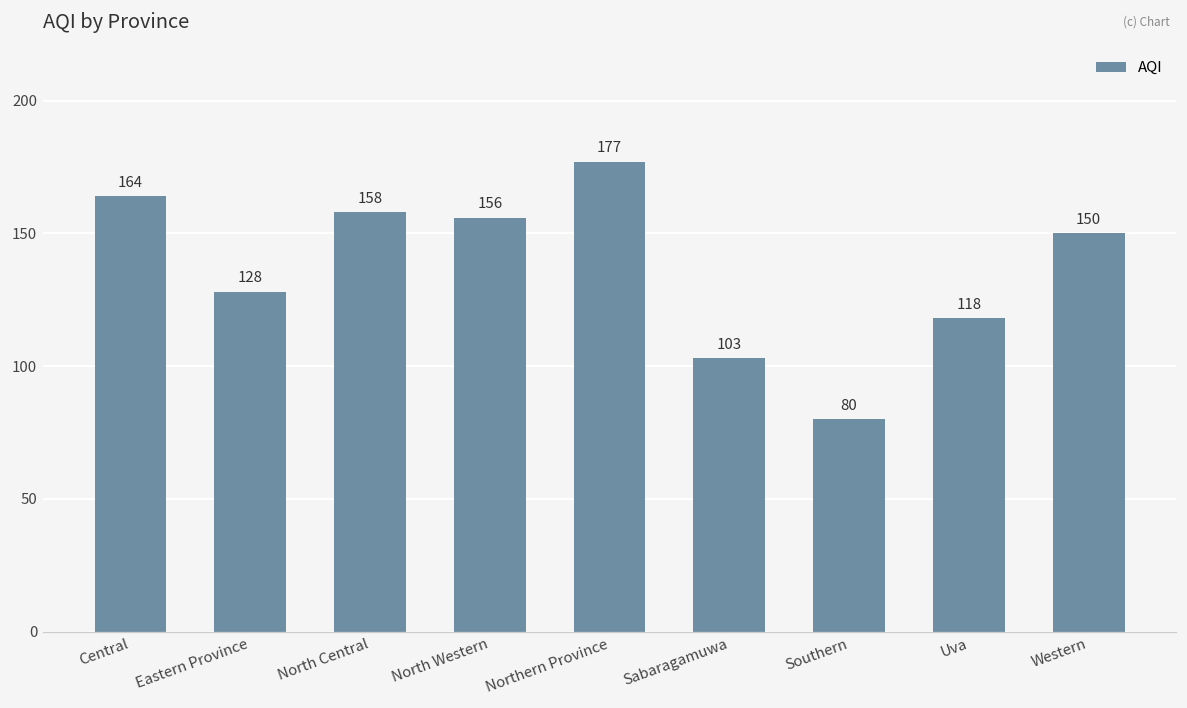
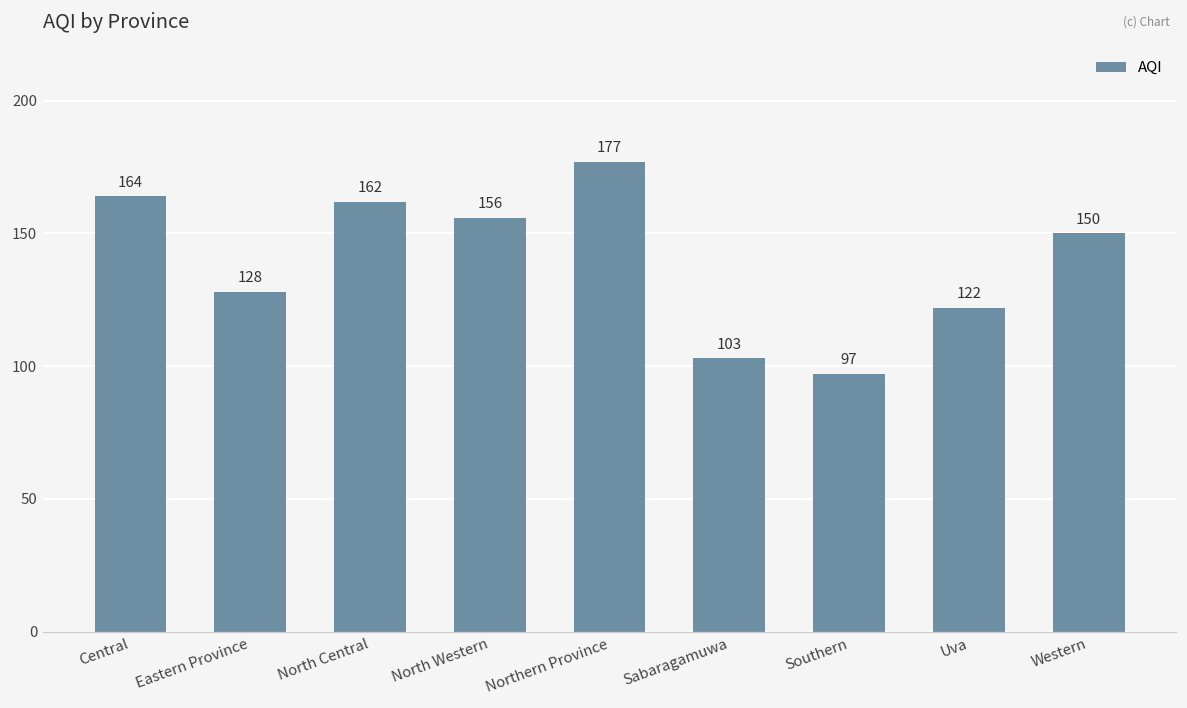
  {
    "Central": 164,
    "Eastern Province": 128,
-   "North Central": 158,
+   "North Central": 162,
    "North Western": 156,
    "Northern Province": 177,
    "Sabaragamuwa": 103,
-   "Southern": 80,
-   "Uva": 118,
+   "Southern": 97,
+   "Uva": 122,
    "Western": 150
  }
